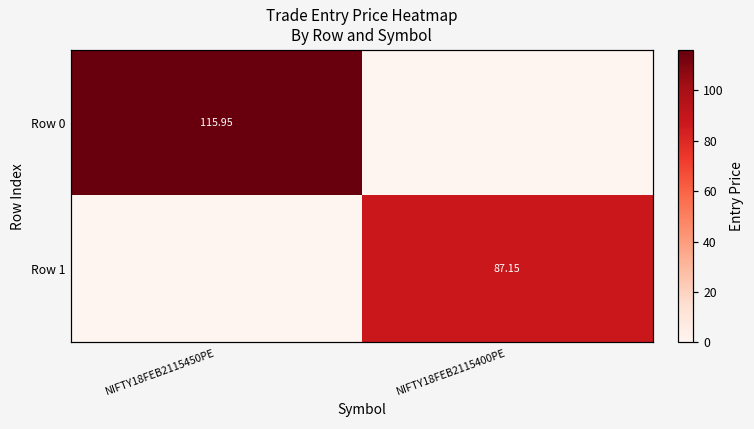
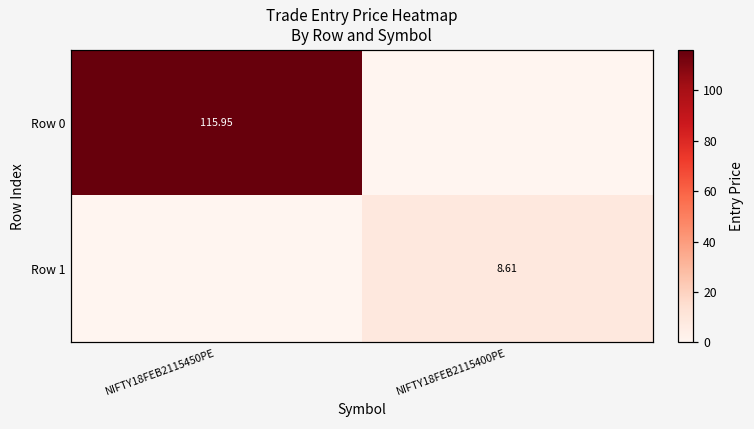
  {
    "Row 0": {
      "NIFTY18FEB2115450PE": 115.95
    },
    "Row 1": {
-     "NIFTY18FEB2115400PE": 87.15
+     "NIFTY18FEB2115400PE": 8.61
    }
  }
